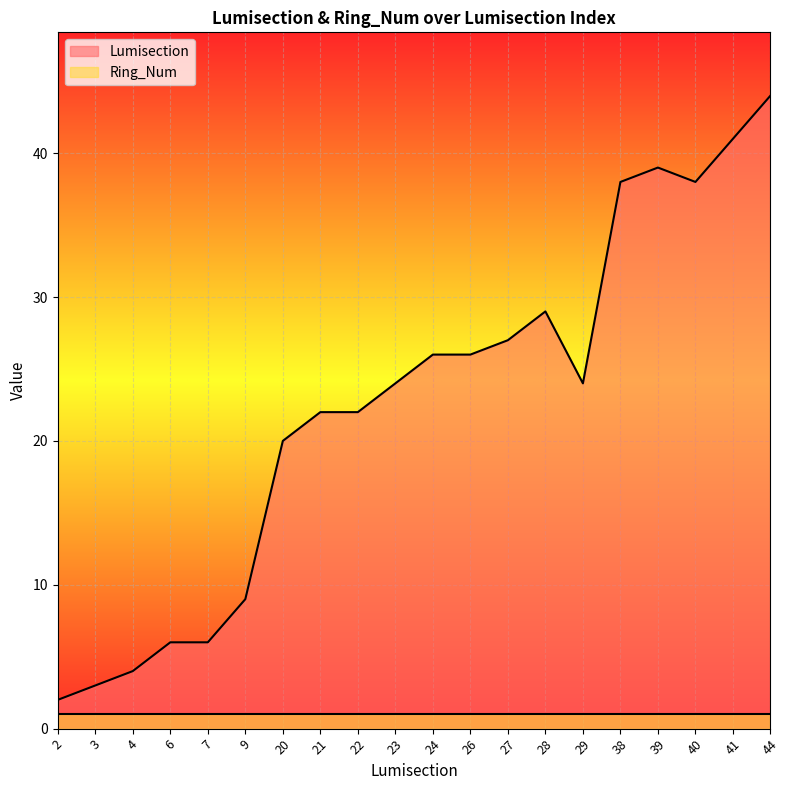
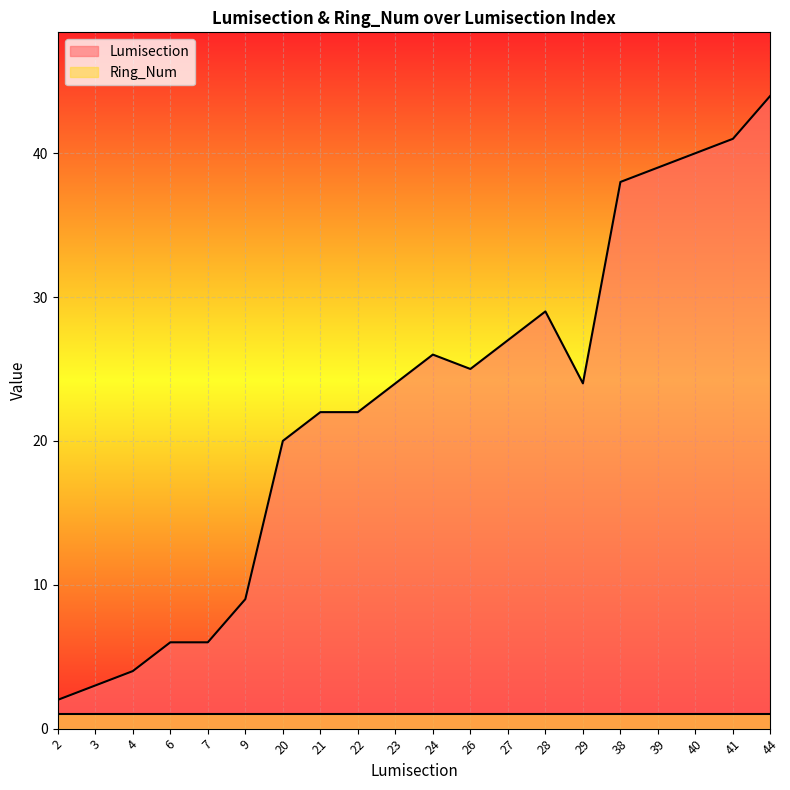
  {
    "Lumisection": {
      "2": 2,
      "3": 3,
      "4": 4,
      "6": 6,
      "7": 6,
      "9": 9,
      "20": 20,
      "21": 22,
      "22": 22,
      "23": 24,
      "24": 26,
-     "26": 26,
+     "26": 25,
      "27": 27,
      "28": 29,
      "29": 24,
      "38": 38,
      "39": 39,
-     "40": 38,
+     "40": 40,
      "41": 41,
      "44": 44
    },
    "Ring_Num": {
      "2": 1,
      "3": 1,
      "4": 1,
      "6": 1,
      "7": 1,
      "9": 1,
      "20": 1,
      "21": 1,
      "22": 1,
      "23": 1,
      "24": 1,
      "26": 1,
      "27": 1,
      "28": 1,
      "29": 1,
      "38": 1,
      "39": 1,
      "40": 1,
      "41": 1,
      "44": 1
    }
  }
